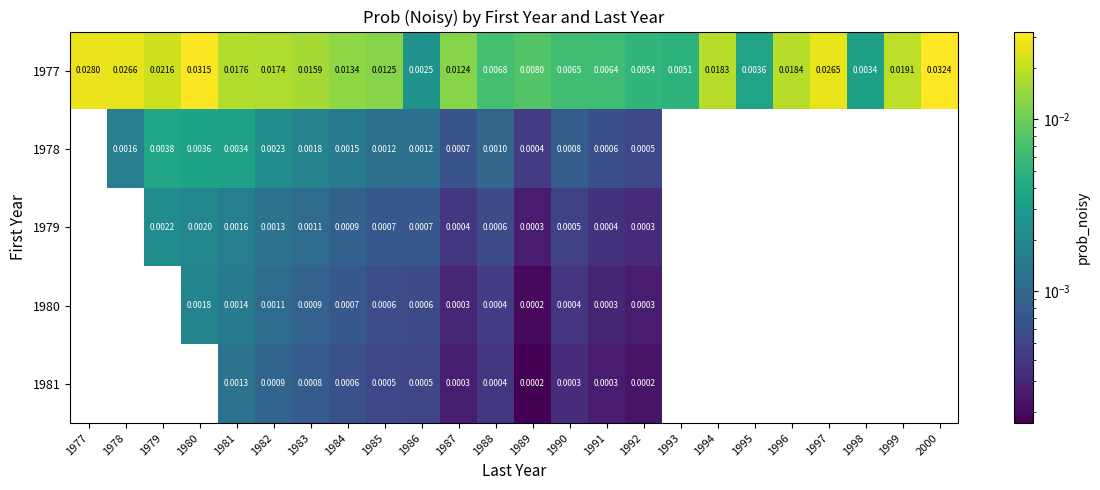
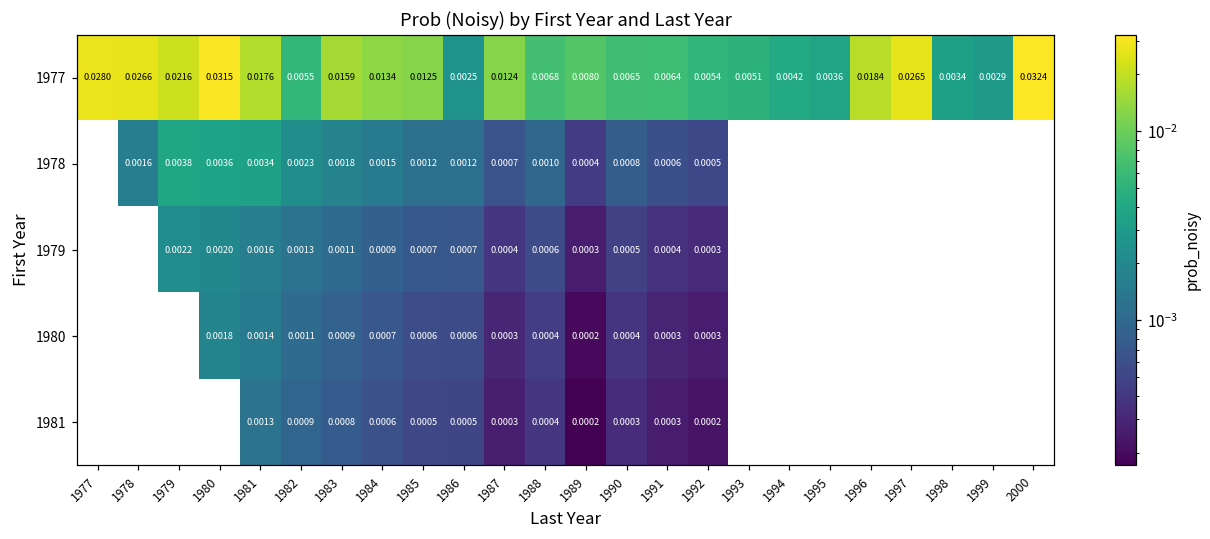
  {
    "1977": {
      "1977": 0.0280,
      "1978": 0.0266,
      "1979": 0.0216,
      "1980": 0.0315,
      "1981": 0.0176,
-     "1982": 0.0174,
+     "1982": 0.0055,
      "1983": 0.0159,
      "1984": 0.0134,
      "1985": 0.0125,
      "1986": 0.0025,
      "1987": 0.0124,
      "1988": 0.0068,
      "1989": 0.0080,
      "1990": 0.0065,
      "1991": 0.0064,
      "1992": 0.0054,
      "1993": 0.0051,
-     "1994": 0.0183,
+     "1994": 0.0042,
      "1995": 0.0036,
      "1996": 0.0184,
      "1997": 0.0265,
      "1998": 0.0034,
-     "1999": 0.0191,
+     "1999": 0.0029,
      "2000": 0.0324
    },
    "1978": {
      "1978": 0.0016,
      "1979": 0.0038,
      "1980": 0.0036,
      "1981": 0.0034,
      "1982": 0.0023,
      "1983": 0.0018,
      "1984": 0.0015,
      "1985": 0.0012,
      "1986": 0.0012,
      "1987": 0.0007,
      "1988": 0.0010,
      "1989": 0.0004,
      "1990": 0.0008,
      "1991": 0.0006,
      "1992": 0.0005
    },
    "1979": {
      "1979": 0.0022,
      "1980": 0.0020,
      "1981": 0.0016,
      "1982": 0.0013,
      "1983": 0.0011,
      "1984": 0.0009,
      "1985": 0.0007,
      "1986": 0.0007,
      "1987": 0.0004,
      "1988": 0.0006,
      "1989": 0.0003,
      "1990": 0.0005,
      "1991": 0.0004,
      "1992": 0.0003
    },
    "1980": {
      "1980": 0.0018,
      "1981": 0.0014,
      "1982": 0.0011,
      "1983": 0.0009,
      "1984": 0.0007,
      "1985": 0.0006,
      "1986": 0.0006,
      "1987": 0.0003,
      "1988": 0.0004,
      "1989": 0.0002,
      "1990": 0.0004,
      "1991": 0.0003,
      "1992": 0.0003
    },
    "1981": {
      "1981": 0.0013,
      "1982": 0.0009,
      "1983": 0.0008,
      "1984": 0.0006,
      "1985": 0.0005,
      "1986": 0.0005,
      "1987": 0.0003,
      "1988": 0.0004,
      "1989": 0.0002,
      "1990": 0.0003,
      "1991": 0.0003,
      "1992": 0.0002
    }
  }
